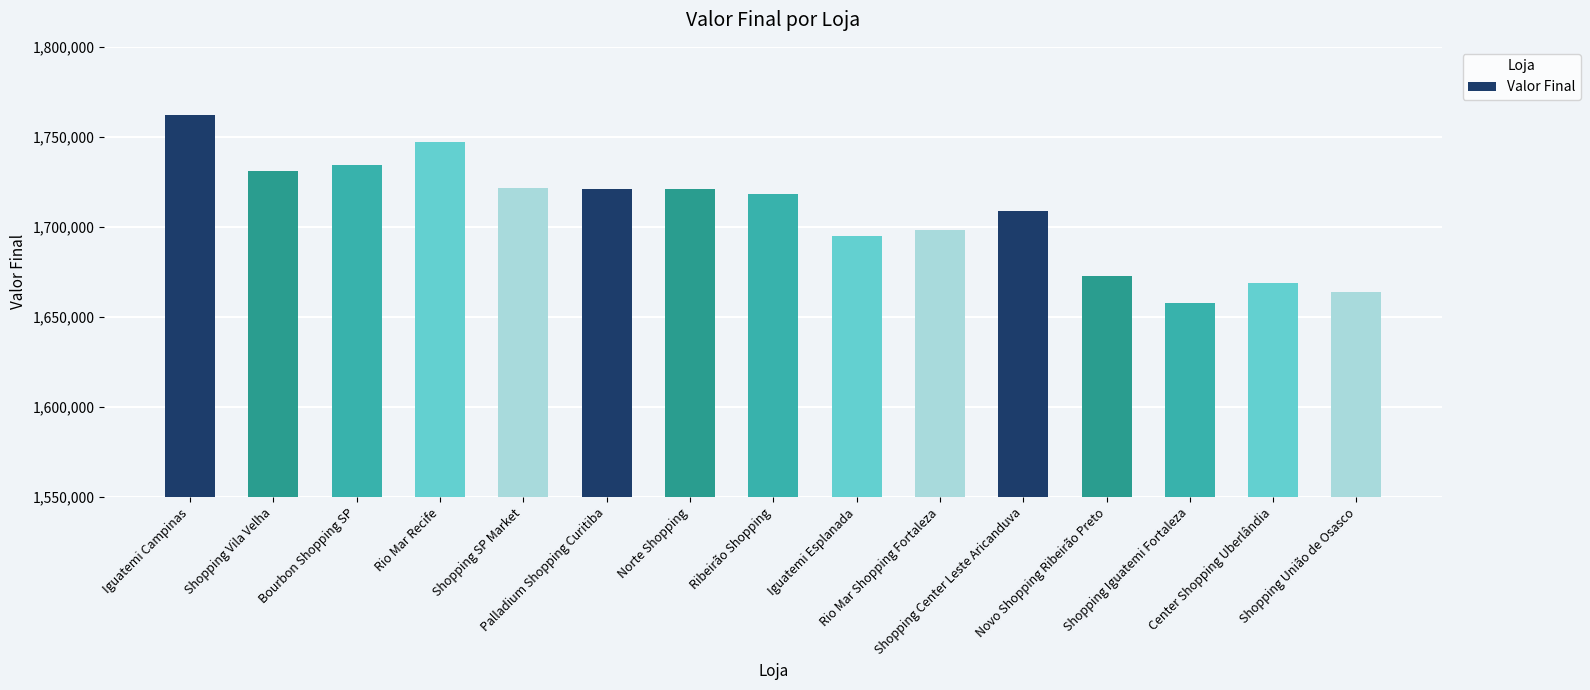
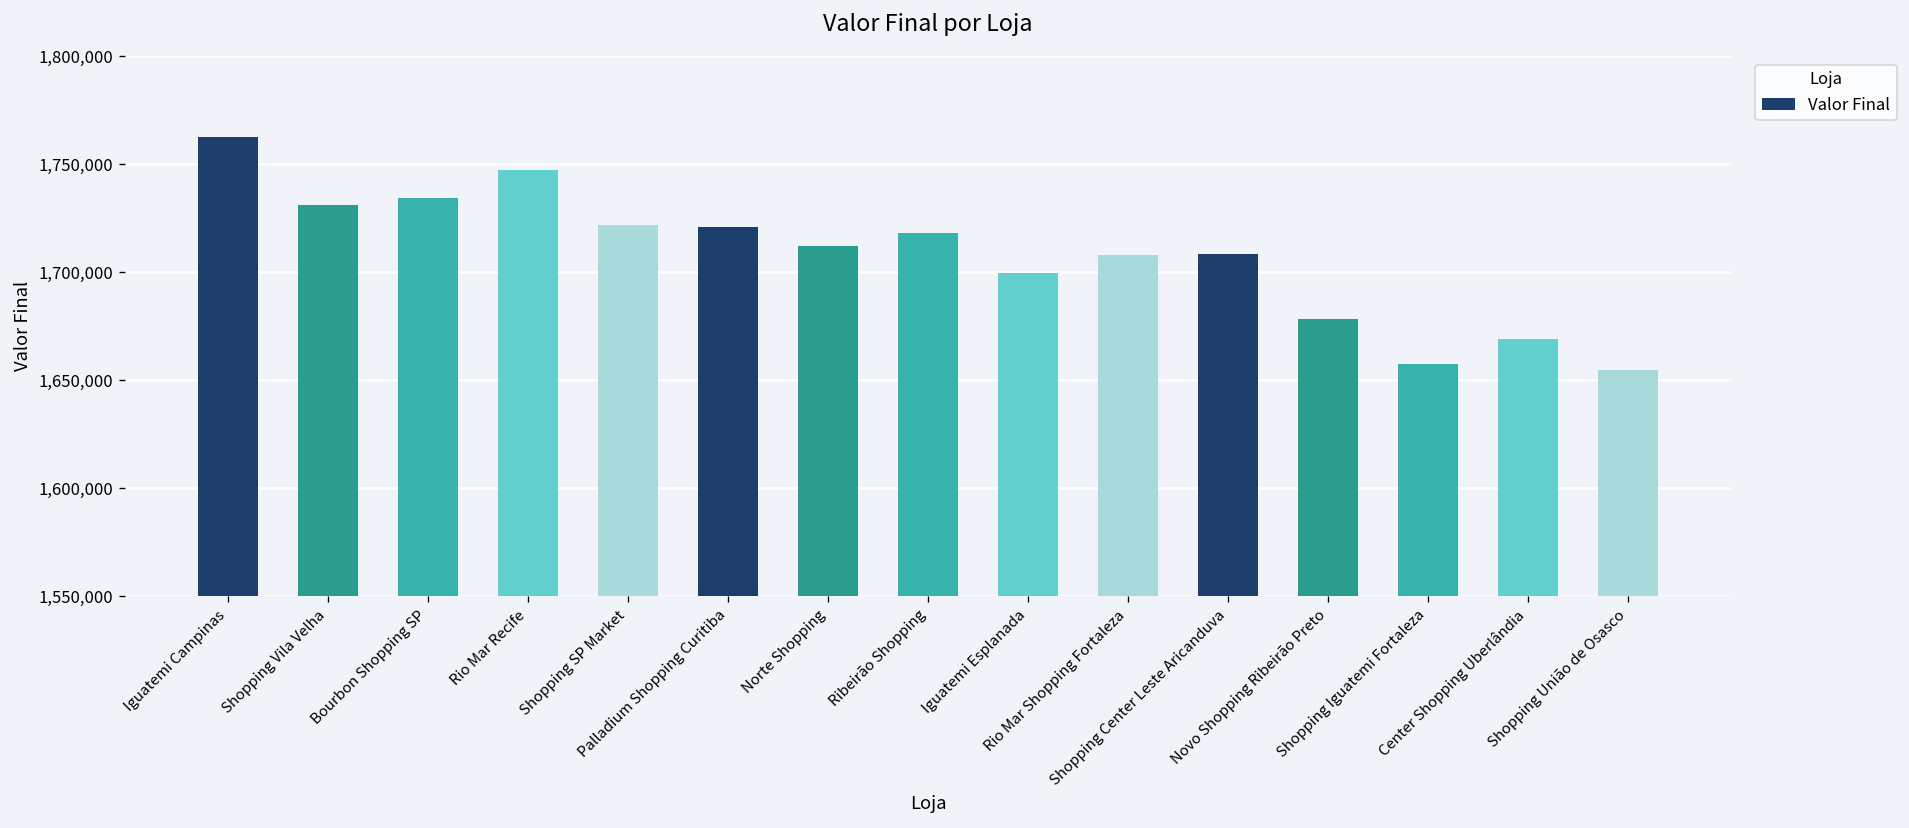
  {
    "Iguatemi Campinas": "1,762,000",
    "Shopping Vila Velha": "1,731,000",
    "Bourbon Shopping SP": "1,734,000",
    "Rio Mar Recife": "1,747,000",
    "Shopping SP Market": "1,722,000",
    "Palladium Shopping Curitiba": "1,721,000",
-   "Norte Shopping": "1,721,000",
+   "Norte Shopping": "1,712,000",
    "Ribeirão Shopping": "1,718,000",
-   "Iguatemi Esplanada": "1,695,000",
-   "Rio Mar Shopping Fortaleza": "1,698,000",
+   "Iguatemi Esplanada": "1,700,000",
+   "Rio Mar Shopping Fortaleza": "1,708,000",
    "Shopping Center Leste Aricanduva": "1,709,000",
-   "Novo Shopping Ribeirão Preto": "1,673,000",
+   "Novo Shopping Ribeirão Preto": "1,678,000",
    "Shopping Iguatemi Fortaleza": "1,658,000",
    "Center Shopping Uberlândia": "1,669,000",
-   "Shopping União de Osasco": "1,664,000"
+   "Shopping União de Osasco": "1,655,000"
  }
